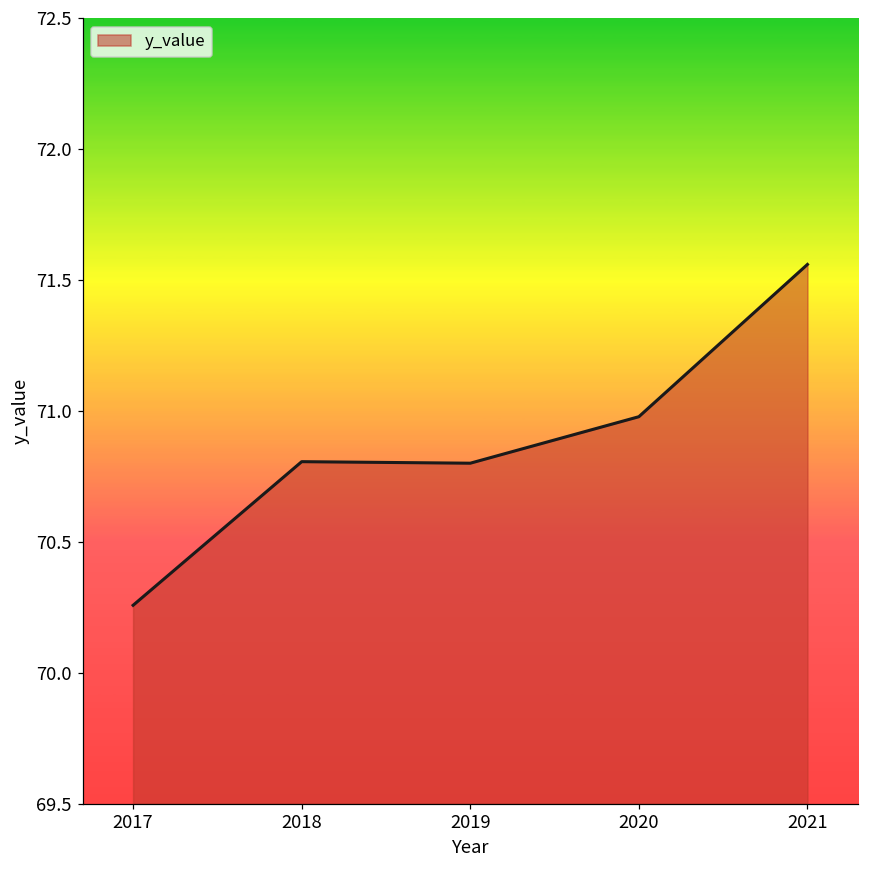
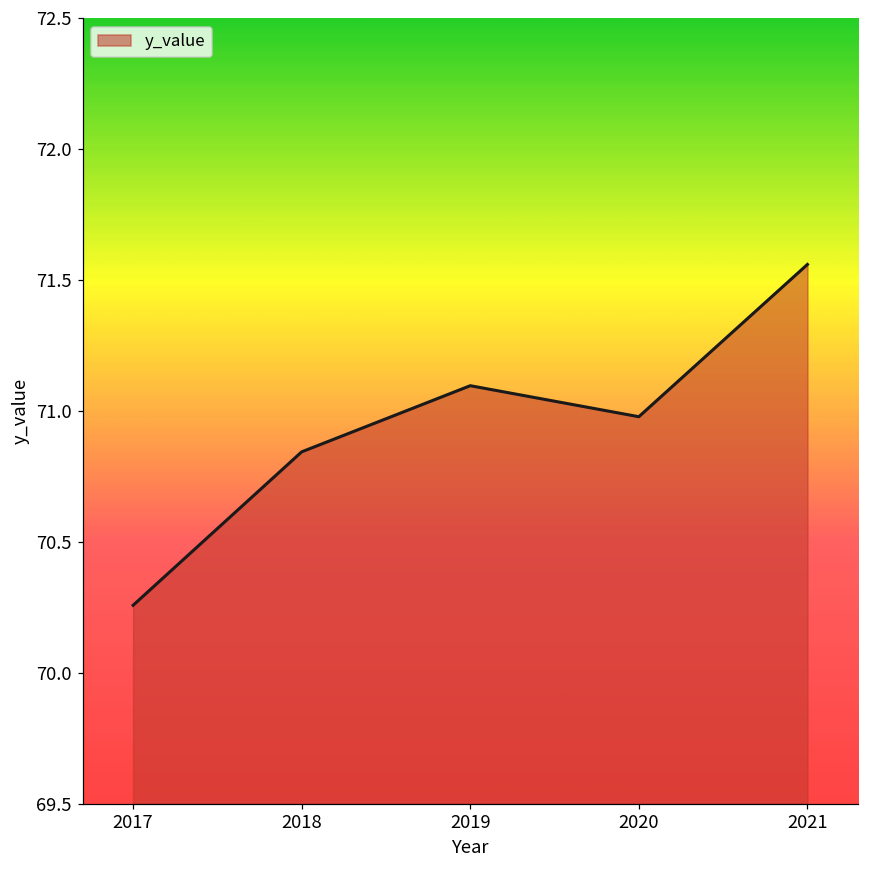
  {
    "2017": 70.26,
-   "2018": 70.81,
-   "2019": 70.80,
+   "2018": 70.84,
+   "2019": 71.10,
    "2020": 70.98,
    "2021": 71.56
  }
